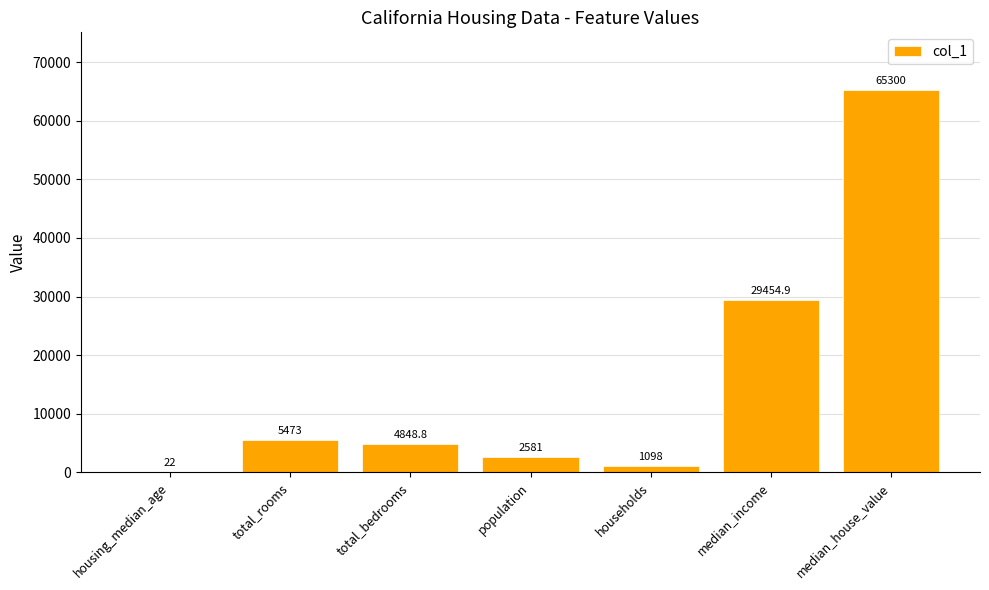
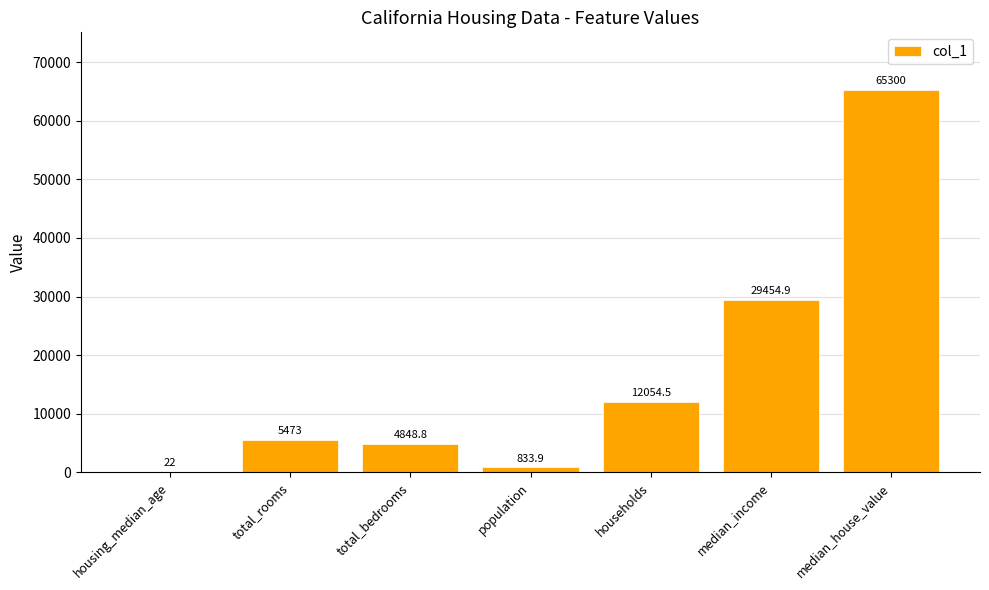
  {
    "housing_median_age": 22,
    "total_rooms": 5473,
    "total_bedrooms": 4848.8,
-   "population": 2581,
-   "households": 1098,
+   "population": 833.9,
+   "households": 12054.5,
    "median_income": 29454.9,
    "median_house_value": 65300
  }
